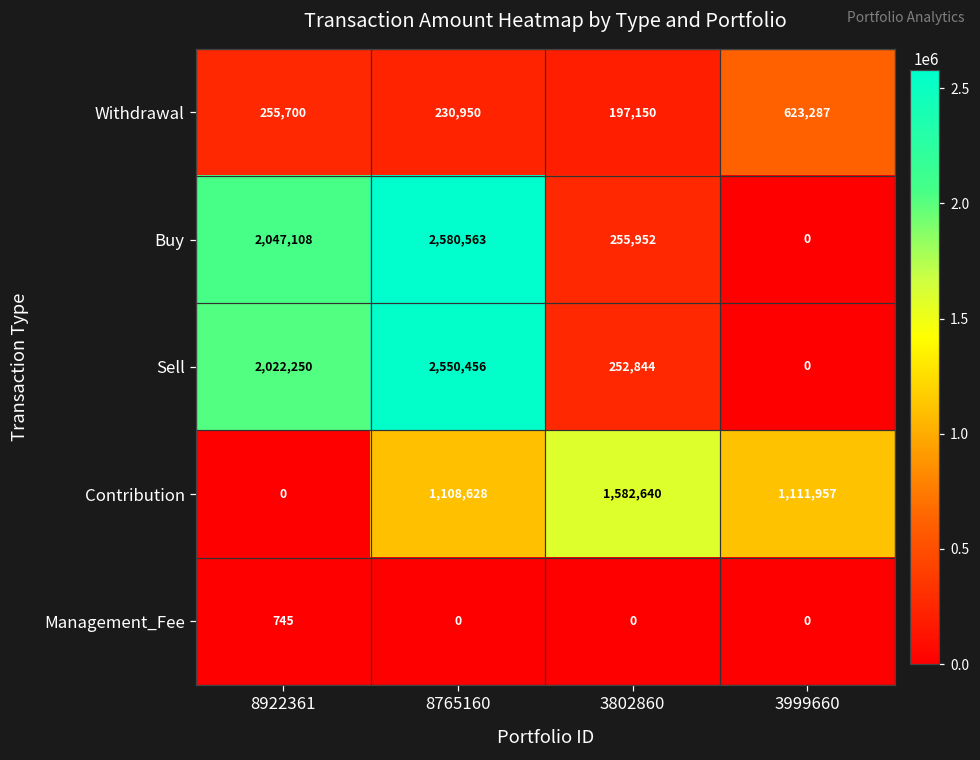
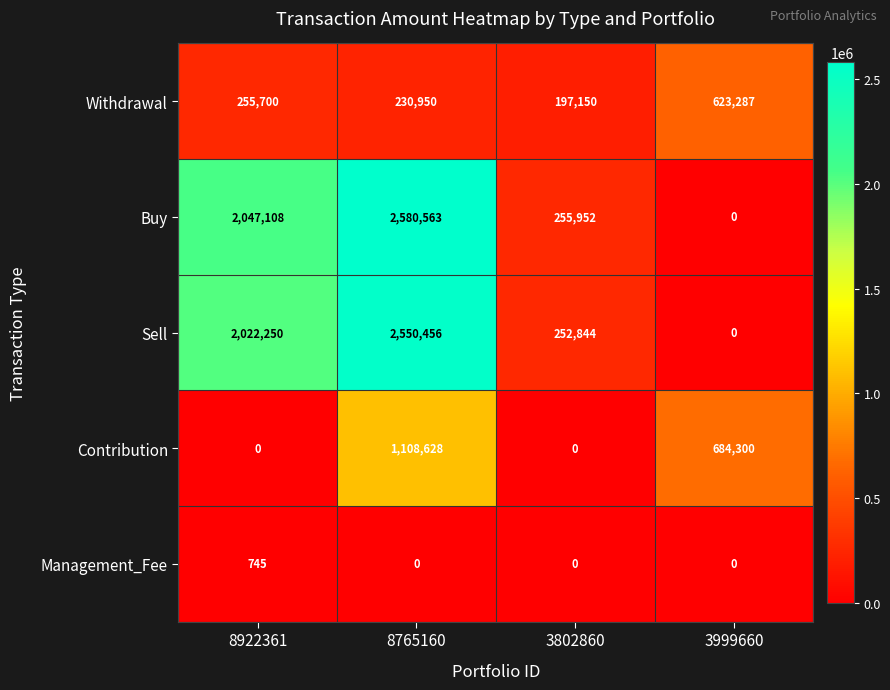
  {
    "Withdrawal": {
      "8922361": "255,700",
      "8765160": "230,950",
      "3802860": "197,150",
      "3999660": "623,287"
    },
    "Buy": {
      "8922361": "2,047,108",
      "8765160": "2,580,563",
      "3802860": "255,952",
      "3999660": "0"
    },
    "Sell": {
      "8922361": "2,022,250",
      "8765160": "2,550,456",
      "3802860": "252,844",
      "3999660": "0"
    },
    "Contribution": {
      "8922361": "0",
      "8765160": "1,108,628",
-     "3802860": "1,582,640",
-     "3999660": "1,111,957"
+     "3802860": "0",
+     "3999660": "684,300"
    },
    "Management_Fee": {
      "8922361": "745",
      "8765160": "0",
      "3802860": "0",
      "3999660": "0"
    }
  }
